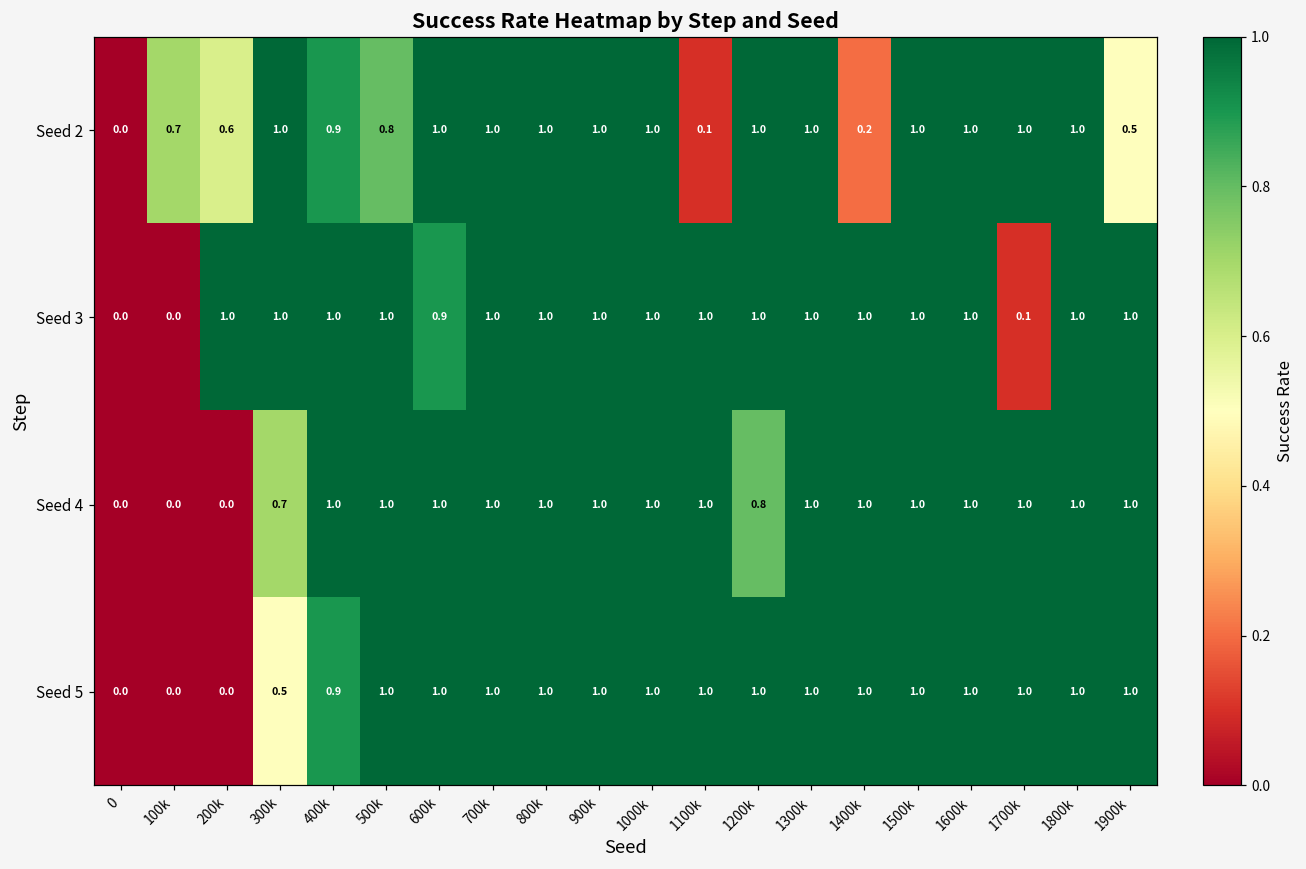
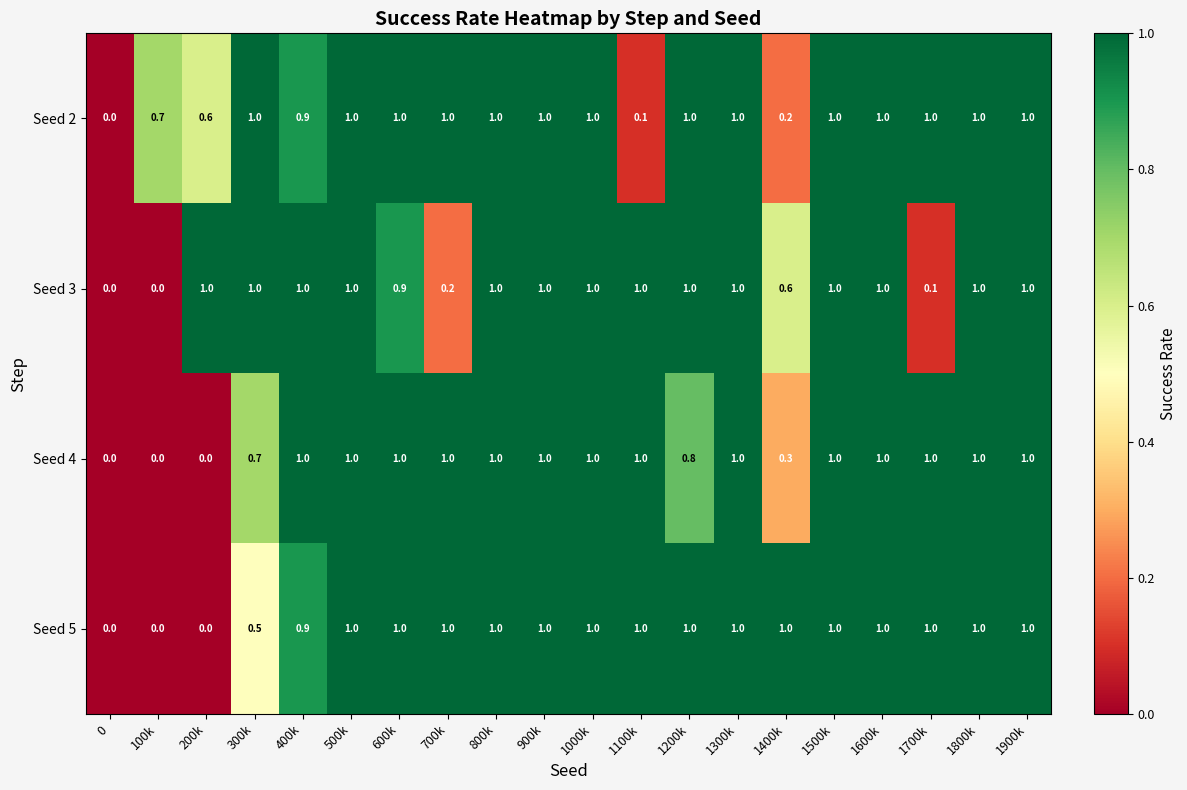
  {
    "Seed 2": {
      "0": 0.0,
      "100k": 0.7,
      "200k": 0.6,
      "300k": 1.0,
      "400k": 0.9,
-     "500k": 0.8,
+     "500k": 1.0,
      "600k": 1.0,
      "700k": 1.0,
      "800k": 1.0,
      "900k": 1.0,
      "1000k": 1.0,
      "1100k": 0.1,
      "1200k": 1.0,
      "1300k": 1.0,
      "1400k": 0.2,
      "1500k": 1.0,
      "1600k": 1.0,
      "1700k": 1.0,
      "1800k": 1.0,
-     "1900k": 0.5
+     "1900k": 1.0
    },
    "Seed 3": {
      "0": 0.0,
      "100k": 0.0,
      "200k": 1.0,
      "300k": 1.0,
      "400k": 1.0,
      "500k": 1.0,
      "600k": 0.9,
-     "700k": 1.0,
+     "700k": 0.2,
      "800k": 1.0,
      "900k": 1.0,
      "1000k": 1.0,
      "1100k": 1.0,
      "1200k": 1.0,
      "1300k": 1.0,
-     "1400k": 1.0,
+     "1400k": 0.6,
      "1500k": 1.0,
      "1600k": 1.0,
      "1700k": 0.1,
      "1800k": 1.0,
      "1900k": 1.0
    },
    "Seed 4": {
      "0": 0.0,
      "100k": 0.0,
      "200k": 0.0,
      "300k": 0.7,
      "400k": 1.0,
      "500k": 1.0,
      "600k": 1.0,
      "700k": 1.0,
      "800k": 1.0,
      "900k": 1.0,
      "1000k": 1.0,
      "1100k": 1.0,
      "1200k": 0.8,
      "1300k": 1.0,
-     "1400k": 1.0,
+     "1400k": 0.3,
      "1500k": 1.0,
      "1600k": 1.0,
      "1700k": 1.0,
      "1800k": 1.0,
      "1900k": 1.0
    },
    "Seed 5": {
      "0": 0.0,
      "100k": 0.0,
      "200k": 0.0,
      "300k": 0.5,
      "400k": 0.9,
      "500k": 1.0,
      "600k": 1.0,
      "700k": 1.0,
      "800k": 1.0,
      "900k": 1.0,
      "1000k": 1.0,
      "1100k": 1.0,
      "1200k": 1.0,
      "1300k": 1.0,
      "1400k": 1.0,
      "1500k": 1.0,
      "1600k": 1.0,
      "1700k": 1.0,
      "1800k": 1.0,
      "1900k": 1.0
    }
  }
